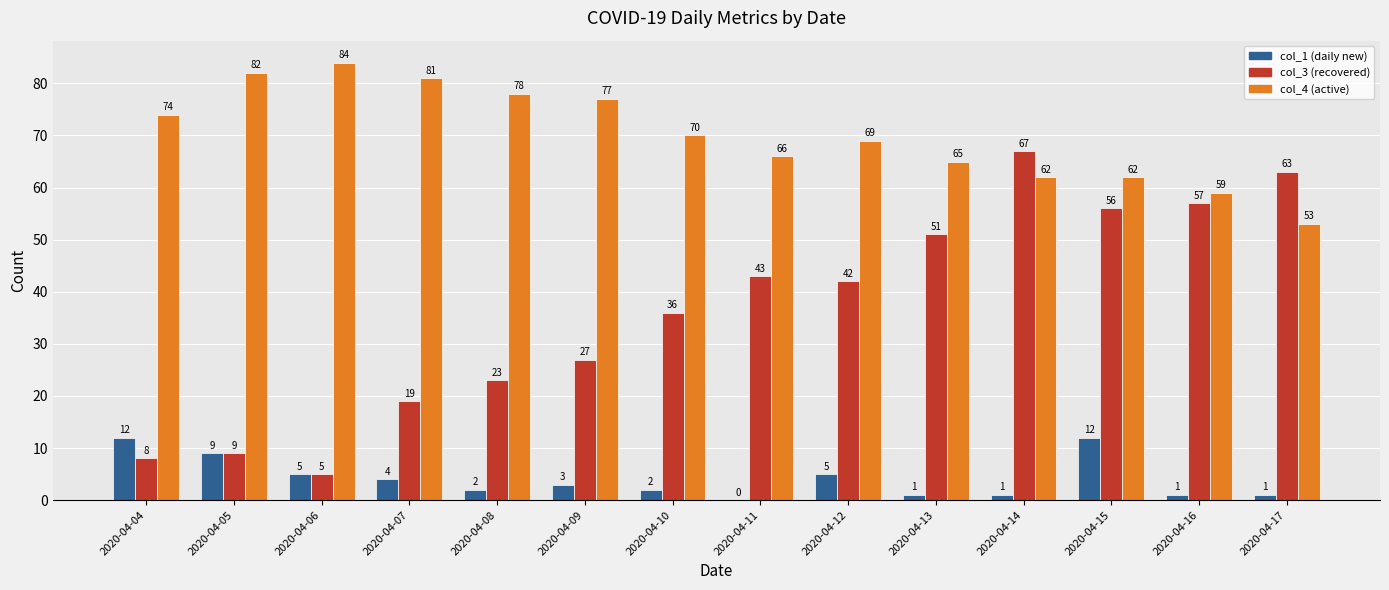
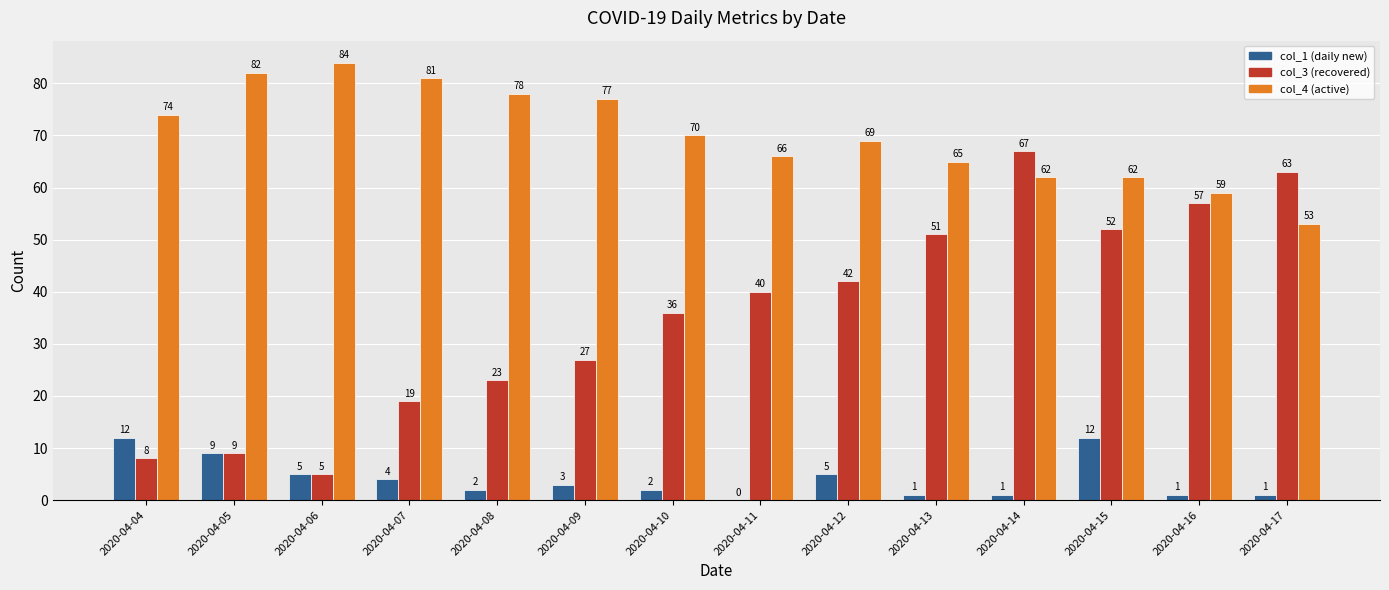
  {
    "col_1 (daily new)": {
      "2020-04-04": 12,
      "2020-04-05": 9,
      "2020-04-06": 5,
      "2020-04-07": 4,
      "2020-04-08": 2,
      "2020-04-09": 3,
      "2020-04-10": 2,
      "2020-04-11": 0,
      "2020-04-12": 5,
      "2020-04-13": 1,
      "2020-04-14": 1,
      "2020-04-15": 12,
      "2020-04-16": 1,
      "2020-04-17": 1
    },
    "col_3 (recovered)": {
      "2020-04-04": 8,
      "2020-04-05": 9,
      "2020-04-06": 5,
      "2020-04-07": 19,
      "2020-04-08": 23,
      "2020-04-09": 27,
      "2020-04-10": 36,
-     "2020-04-11": 43,
+     "2020-04-11": 40,
      "2020-04-12": 42,
      "2020-04-13": 51,
      "2020-04-14": 67,
-     "2020-04-15": 56,
+     "2020-04-15": 52,
      "2020-04-16": 57,
      "2020-04-17": 63
    },
    "col_4 (active)": {
      "2020-04-04": 74,
      "2020-04-05": 82,
      "2020-04-06": 84,
      "2020-04-07": 81,
      "2020-04-08": 78,
      "2020-04-09": 77,
      "2020-04-10": 70,
      "2020-04-11": 66,
      "2020-04-12": 69,
      "2020-04-13": 65,
      "2020-04-14": 62,
      "2020-04-15": 62,
      "2020-04-16": 59,
      "2020-04-17": 53
    }
  }
